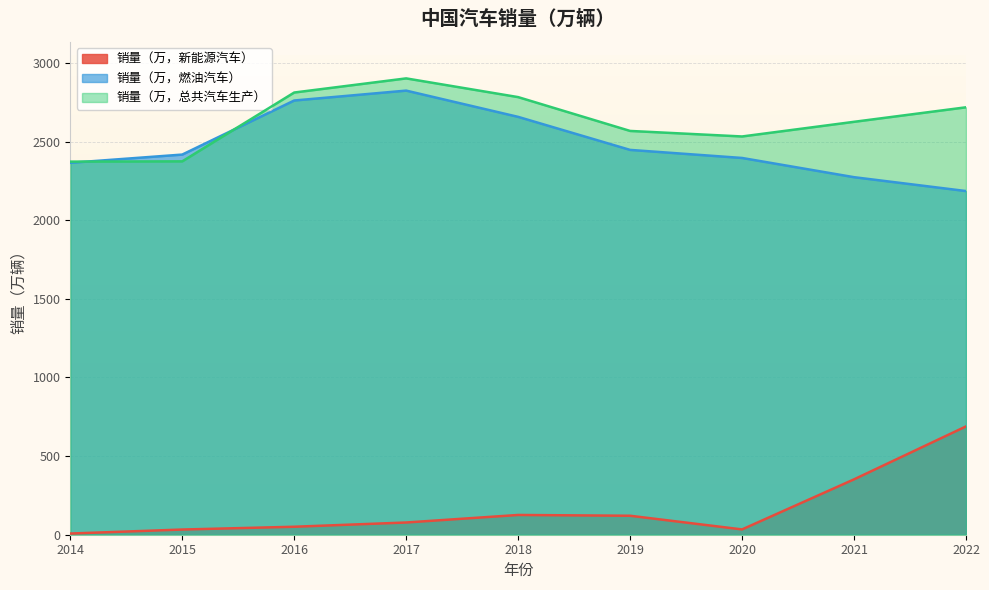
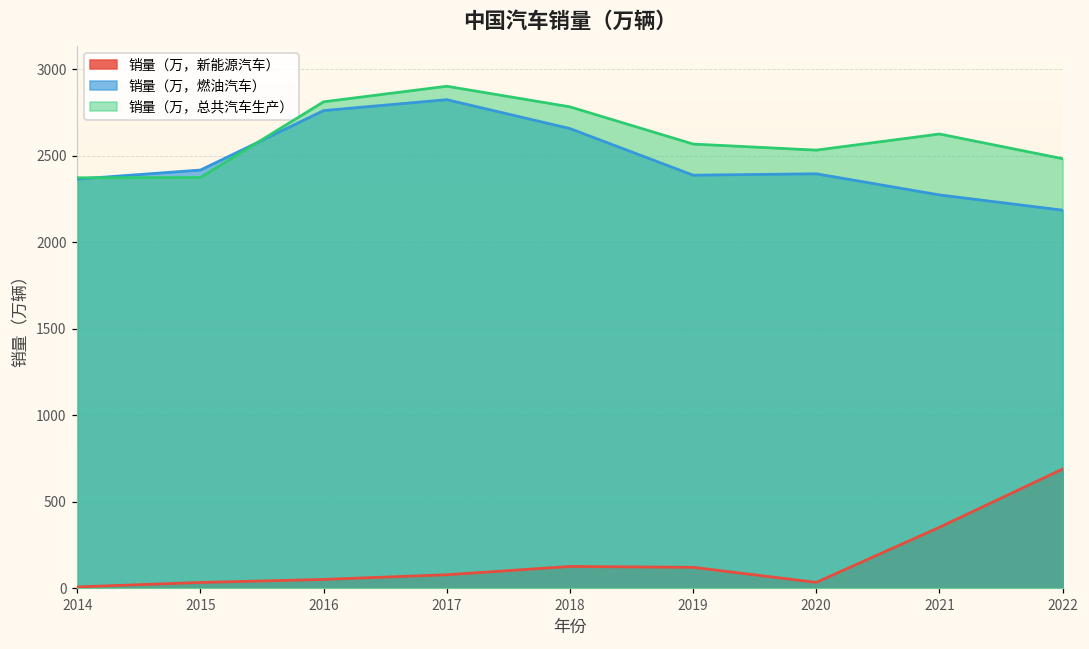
  {
    "销量（万，新能源汽车）": {
      "2014": 10,
      "2015": 30,
      "2016": 50,
      "2017": 80,
      "2018": 130,
      "2019": 120,
      "2020": 30,
      "2021": 350,
      "2022": 690
    },
    "销量（万，燃油汽车）": {
      "2015": 2420,
      "2016": 2760,
      "2017": 2820,
      "2018": 2660,
-     "2019": 2450,
+     "2019": 2390,
      "2020": 2400,
      "2021": 2270,
      "2022": 2190
    },
    "销量（万，总共汽车生产）": {
      "2015": 2370,
      "2016": 2810,
      "2017": 2900,
      "2018": 2780,
      "2019": 2570,
      "2020": 2530,
      "2021": 2630,
-     "2022": 2720
+     "2022": 2480
    }
  }
